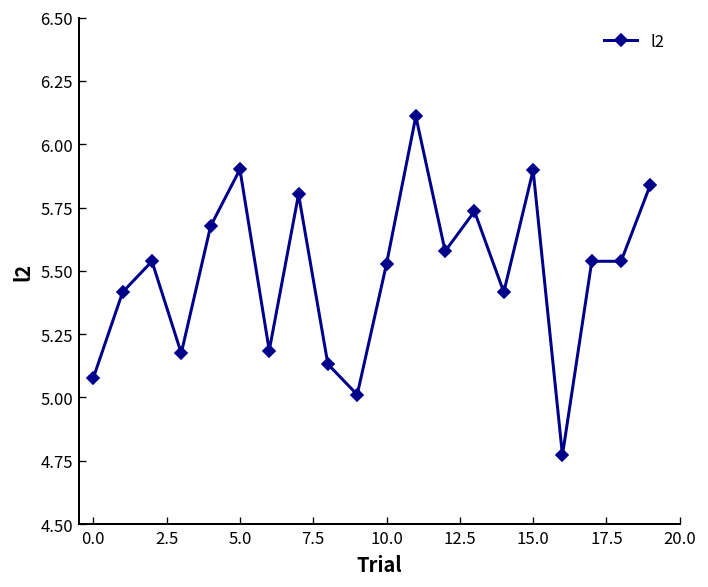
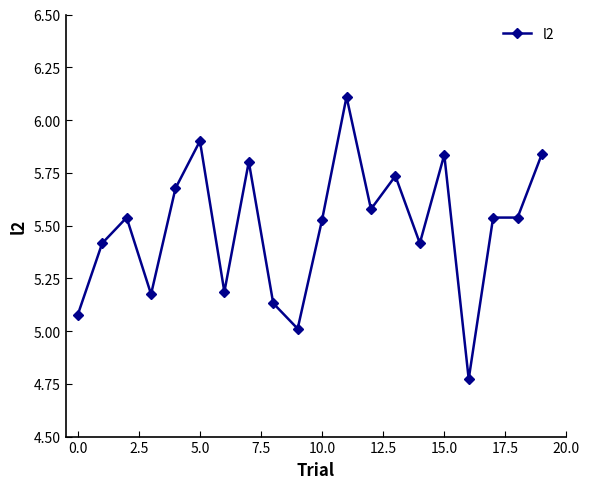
  {
    "0.0": 5.08,
    "5.0": 5.90,
    "10.0": 5.53,
-   "15.0": 5.90
+   "15.0": 5.84
  }
